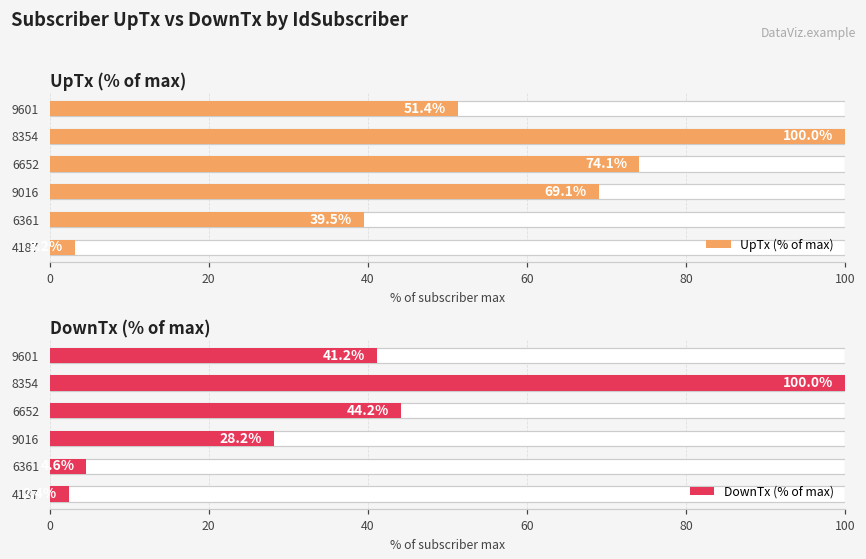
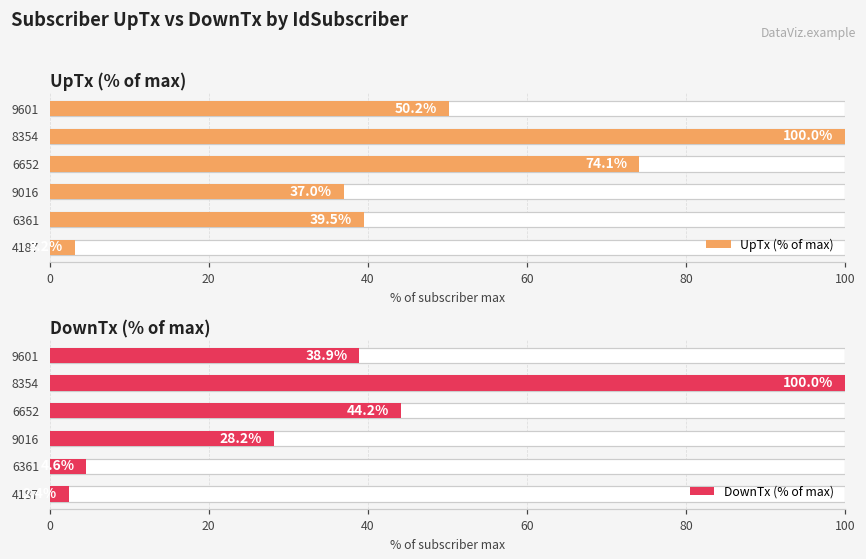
  {
    "UpTx (% of max)": {
      "UpTx (% of max)": {
-       "9601": "51.4%",
+       "9601": "50.2%",
        "8354": "100.0%",
-       "9016": "69.1%"
+       "9016": "37.0%"
      }
    },
    "DownTx (% of max)": {
      "DownTx (% of max)": {
-       "9601": "41.2%",
+       "9601": "38.9%",
        "8354": "100.0%"
      }
    }
  }
